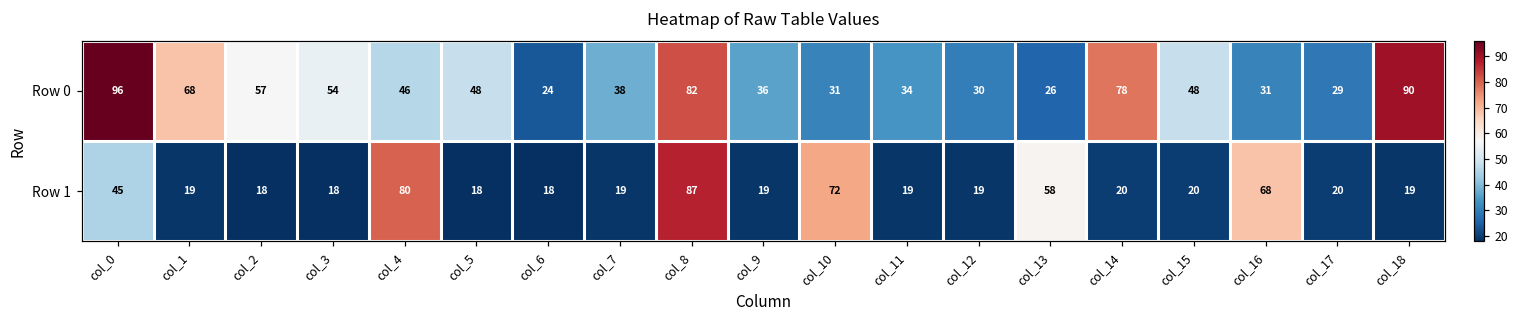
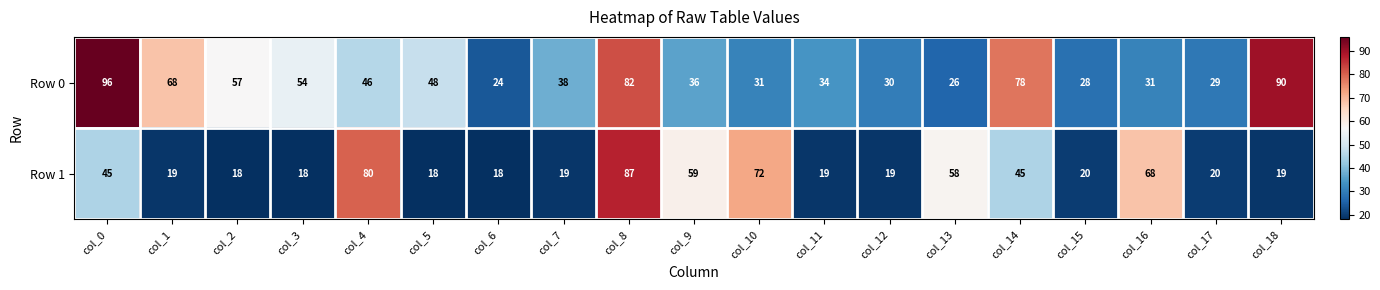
  {
    "Row 0": {
      "col_0": 96,
      "col_1": 68,
      "col_2": 57,
      "col_3": 54,
      "col_4": 46,
      "col_5": 48,
      "col_6": 24,
      "col_7": 38,
      "col_8": 82,
      "col_9": 36,
      "col_10": 31,
      "col_11": 34,
      "col_12": 30,
      "col_13": 26,
      "col_14": 78,
-     "col_15": 48,
+     "col_15": 28,
      "col_16": 31,
      "col_17": 29,
      "col_18": 90
    },
    "Row 1": {
      "col_0": 45,
      "col_1": 19,
      "col_2": 18,
      "col_3": 18,
      "col_4": 80,
      "col_5": 18,
      "col_6": 18,
      "col_7": 19,
      "col_8": 87,
-     "col_9": 19,
+     "col_9": 59,
      "col_10": 72,
      "col_11": 19,
      "col_12": 19,
      "col_13": 58,
-     "col_14": 20,
+     "col_14": 45,
      "col_15": 20,
      "col_16": 68,
      "col_17": 20,
      "col_18": 19
    }
  }
